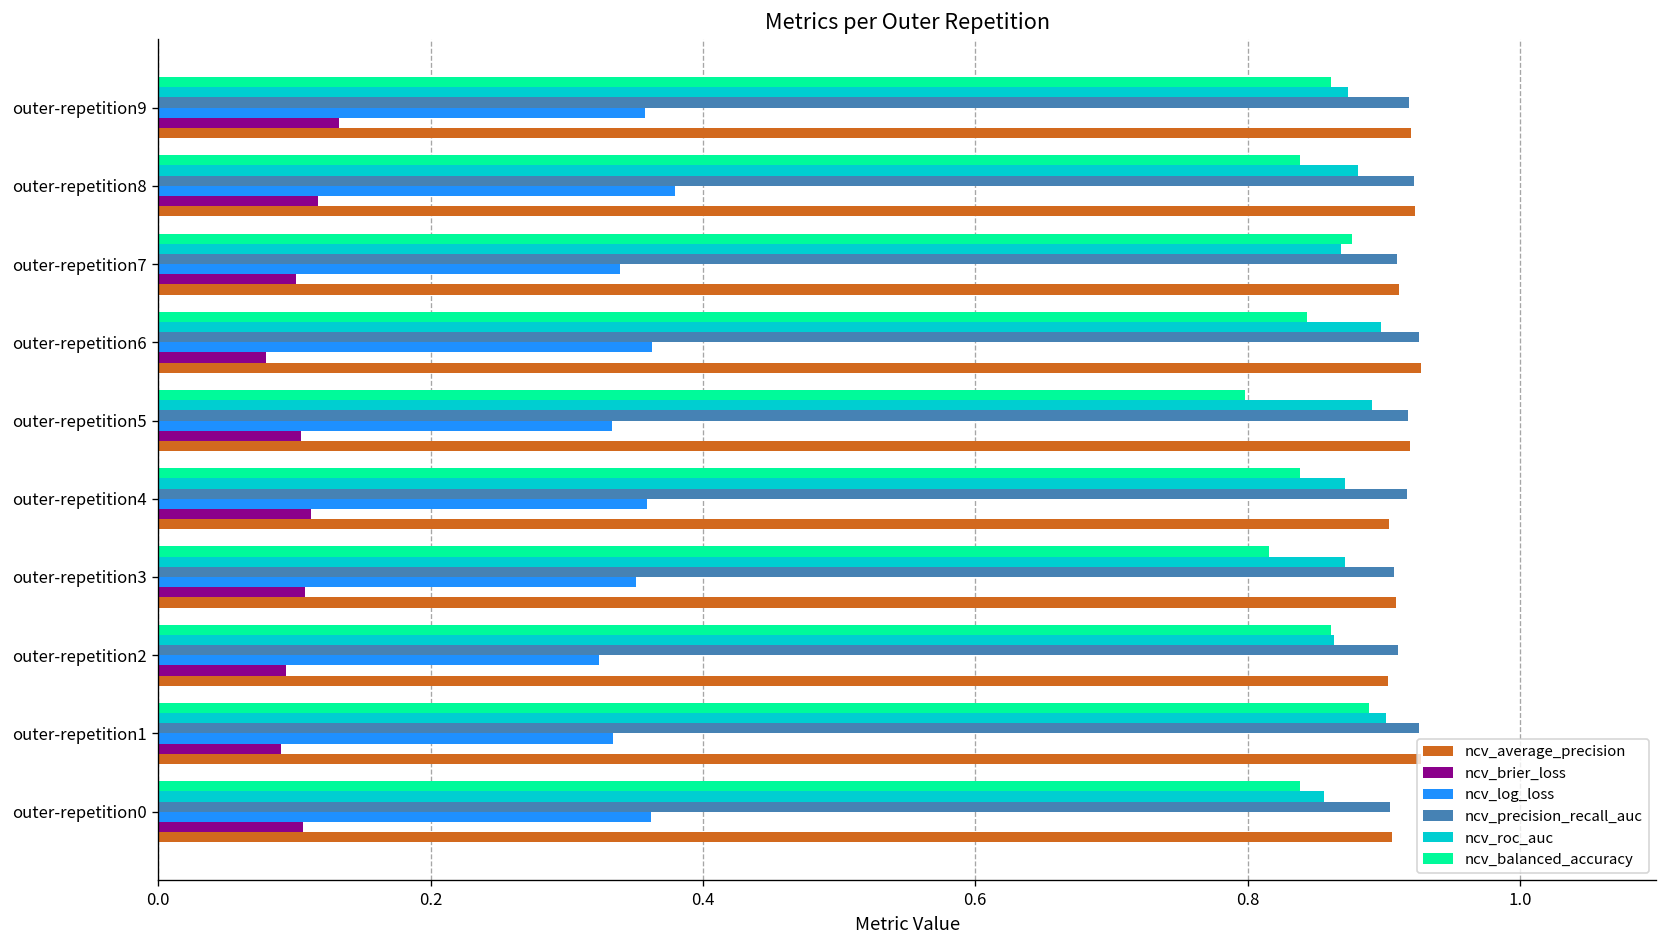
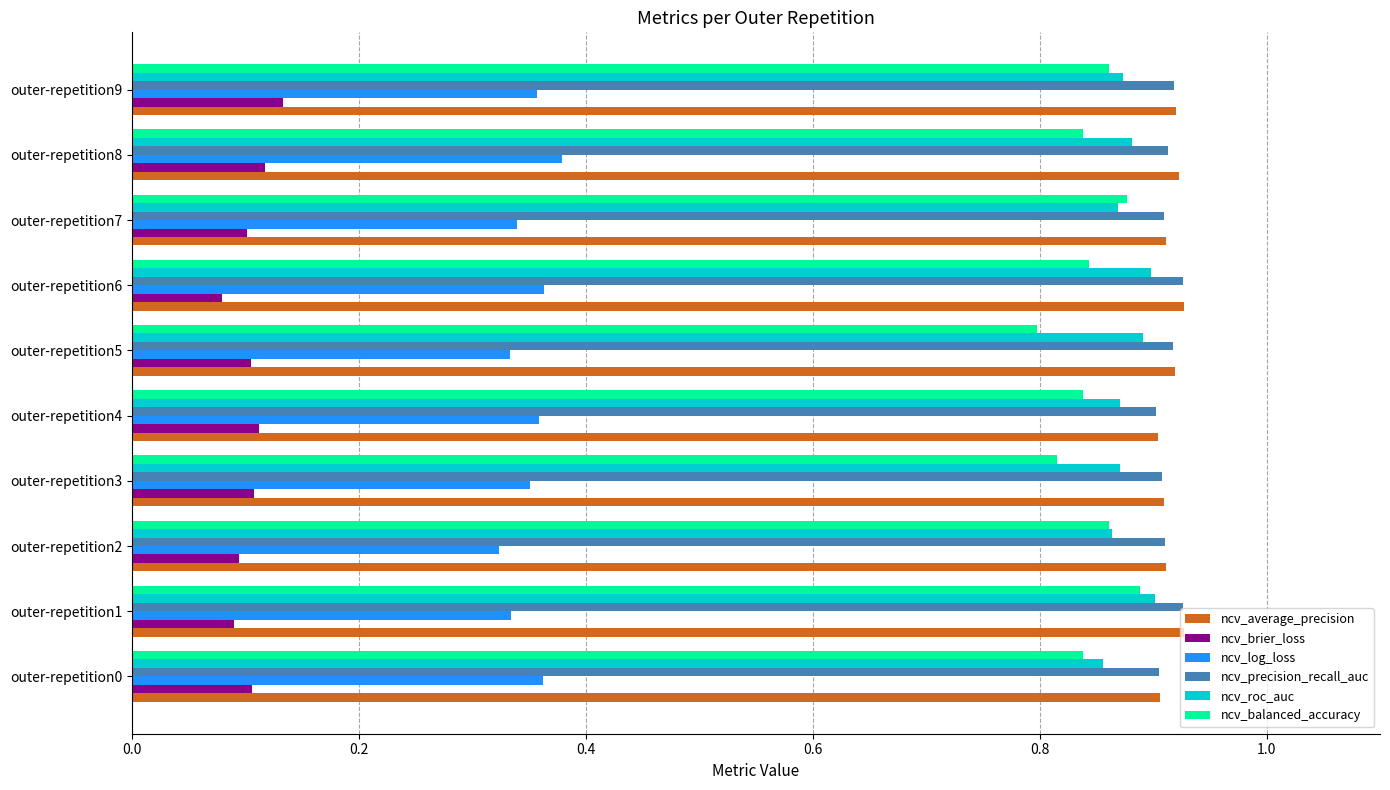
  {
    "ncv_average_precision": {
      "outer-repetition9": 0.920,
      "outer-repetition8": 0.923,
      "outer-repetition7": 0.911,
      "outer-repetition6": 0.927,
      "outer-repetition5": 0.919,
      "outer-repetition4": 0.904,
      "outer-repetition3": 0.909,
-     "outer-repetition2": 0.903,
+     "outer-repetition2": 0.912,
      "outer-repetition0": 0.906
    },
    "ncv_brier_loss": {
      "outer-repetition9": 0.133,
      "outer-repetition8": 0.117,
      "outer-repetition7": 0.101,
      "outer-repetition6": 0.079,
      "outer-repetition5": 0.104,
      "outer-repetition4": 0.112,
      "outer-repetition3": 0.107,
      "outer-repetition2": 0.094,
      "outer-repetition1": 0.090,
      "outer-repetition0": 0.106
    },
    "ncv_log_loss": {
      "outer-repetition9": 0.357,
      "outer-repetition8": 0.379,
      "outer-repetition7": 0.339,
      "outer-repetition6": 0.363,
      "outer-repetition5": 0.333,
      "outer-repetition4": 0.359,
      "outer-repetition3": 0.351,
      "outer-repetition2": 0.323,
      "outer-repetition1": 0.334,
      "outer-repetition0": 0.362
    },
    "ncv_precision_recall_auc": {
      "outer-repetition9": 0.919,
-     "outer-repetition8": 0.922,
+     "outer-repetition8": 0.913,
      "outer-repetition7": 0.910,
      "outer-repetition6": 0.926,
      "outer-repetition5": 0.918,
-     "outer-repetition4": 0.917,
+     "outer-repetition4": 0.902,
      "outer-repetition3": 0.908,
      "outer-repetition2": 0.910,
      "outer-repetition1": 0.926,
      "outer-repetition0": 0.905
    },
    "ncv_roc_auc": {
      "outer-repetition9": 0.874,
      "outer-repetition8": 0.881,
      "outer-repetition7": 0.869,
      "outer-repetition6": 0.898,
      "outer-repetition5": 0.891,
      "outer-repetition4": 0.871,
      "outer-repetition3": 0.871,
      "outer-repetition2": 0.864,
      "outer-repetition1": 0.902,
      "outer-repetition0": 0.856
    },
    "ncv_balanced_accuracy": {
      "outer-repetition9": 0.861,
      "outer-repetition8": 0.838,
      "outer-repetition7": 0.877,
      "outer-repetition6": 0.843,
      "outer-repetition5": 0.798,
      "outer-repetition4": 0.838,
      "outer-repetition3": 0.816,
      "outer-repetition2": 0.861,
      "outer-repetition1": 0.889,
      "outer-repetition0": 0.838
    }
  }
